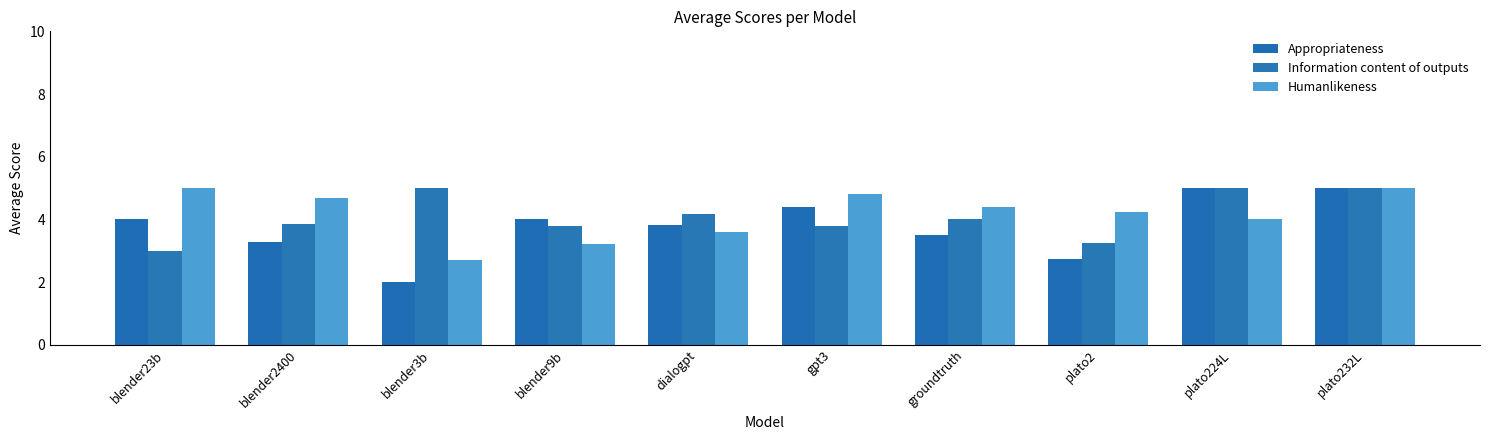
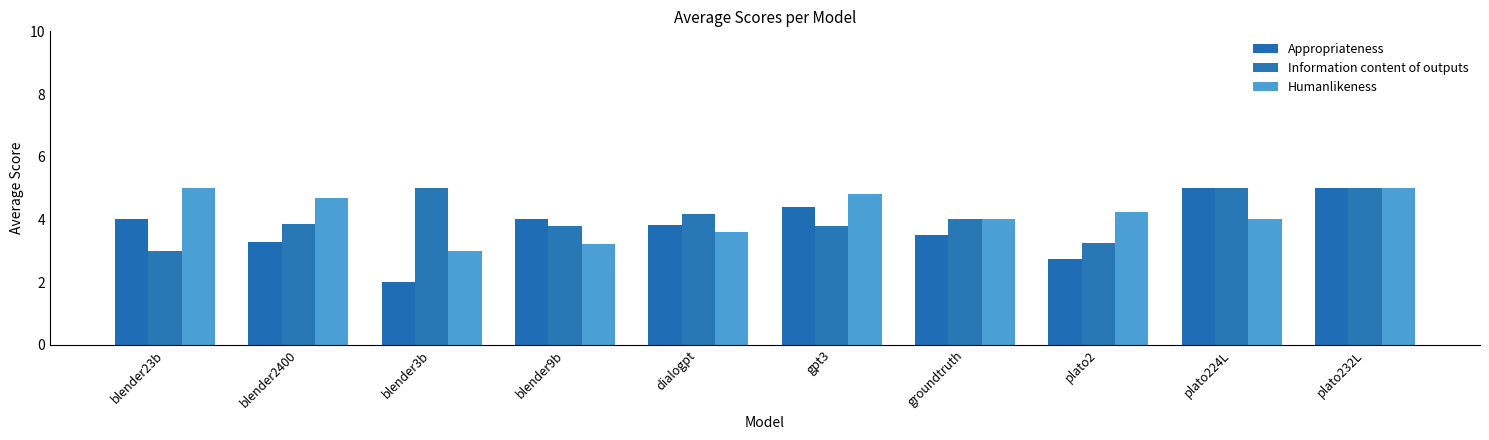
  {
    "Humanlikeness": {
      "blender23b": 5.0,
      "blender2400": 4.7,
-     "blender3b": 2.7,
+     "blender3b": 3.0,
      "blender9b": 3.2,
      "dialogpt": 3.6,
      "gpt3": 4.8,
-     "groundtruth": 4.4,
+     "groundtruth": 4.0,
      "plato2": 4.3,
      "plato224L": 4.0,
      "plato232L": 5.0
    }
  }
